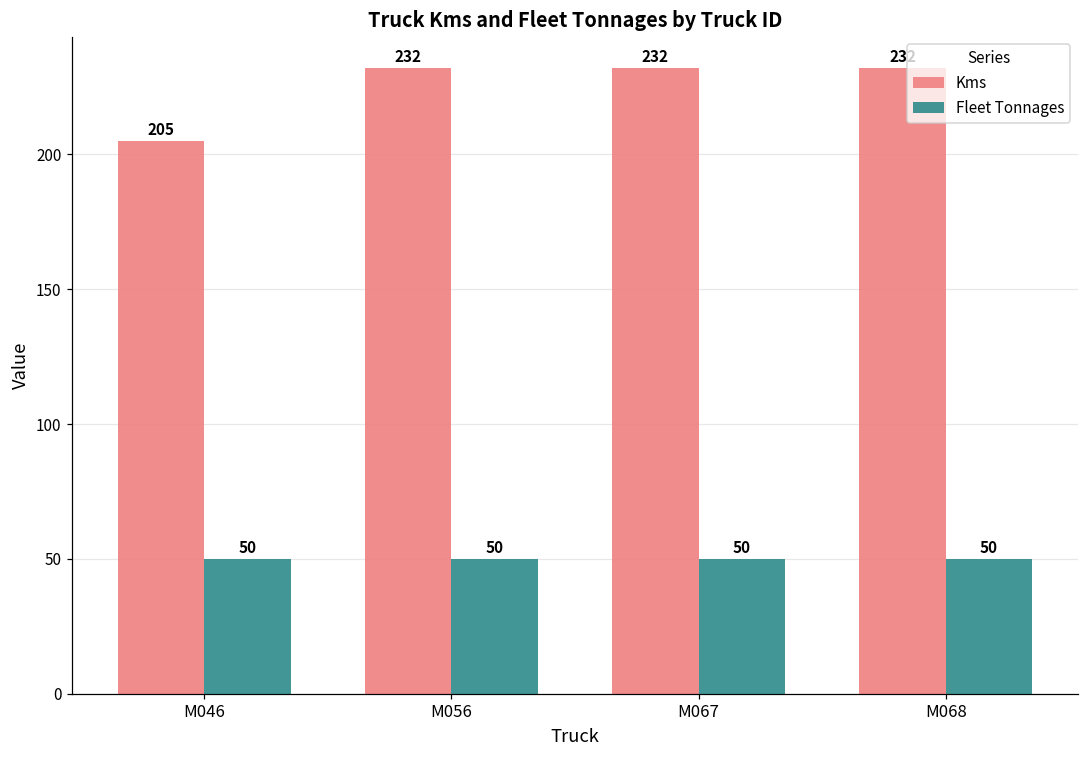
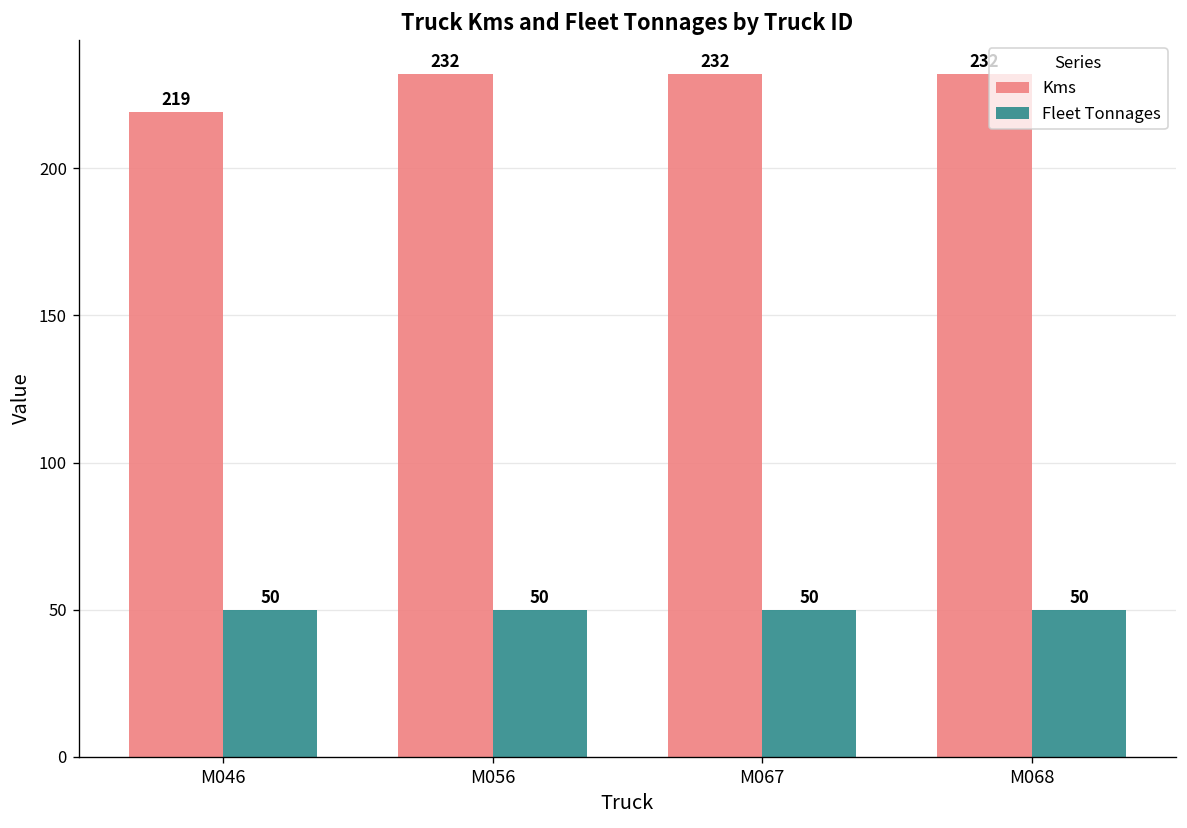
  {
    "Kms": {
-     "M046": 205,
+     "M046": 219,
      "M056": 232,
      "M067": 232
    },
    "Fleet Tonnages": {
      "M046": 50,
      "M056": 50,
      "M067": 50,
      "M068": 50
    }
  }
